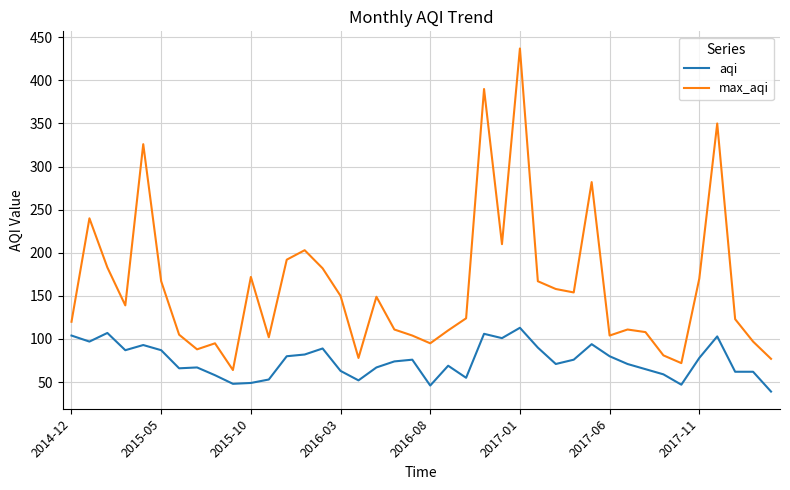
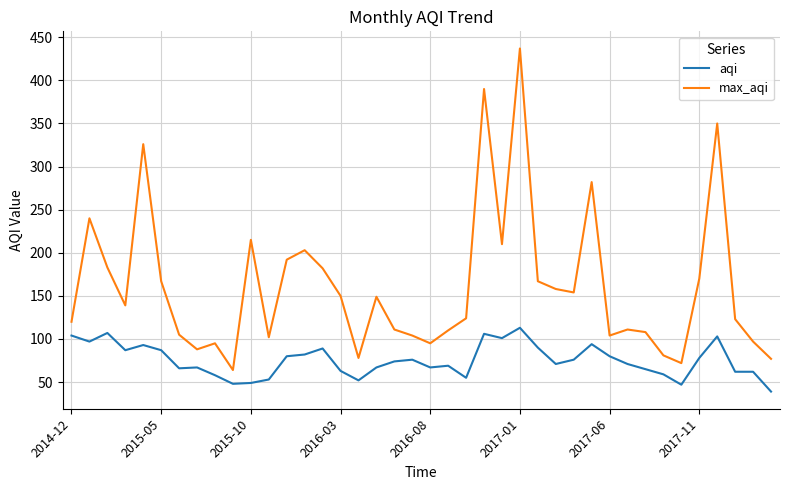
  {
    "aqi": {
      "2014-12": 100,
      "2015-05": 90,
      "2015-10": 50,
      "2016-03": 60,
-     "2016-08": 50,
+     "2016-08": 70,
      "2017-01": 110,
      "2017-06": 80,
      "2017-11": 80
    },
    "max_aqi": {
      "2014-12": 120,
      "2015-05": 170,
-     "2015-10": 170,
+     "2015-10": 220,
      "2016-03": 150,
      "2016-08": 100,
      "2017-01": 440,
      "2017-06": 100,
      "2017-11": 170
    }
  }
